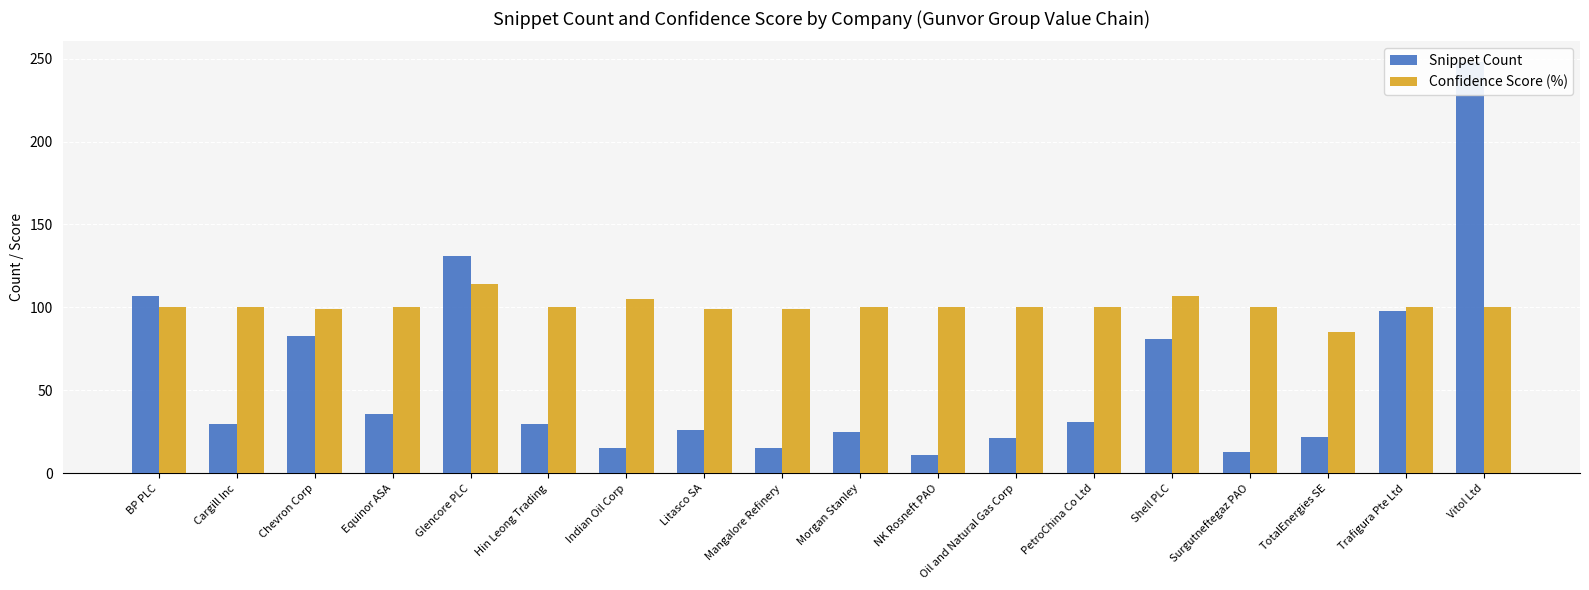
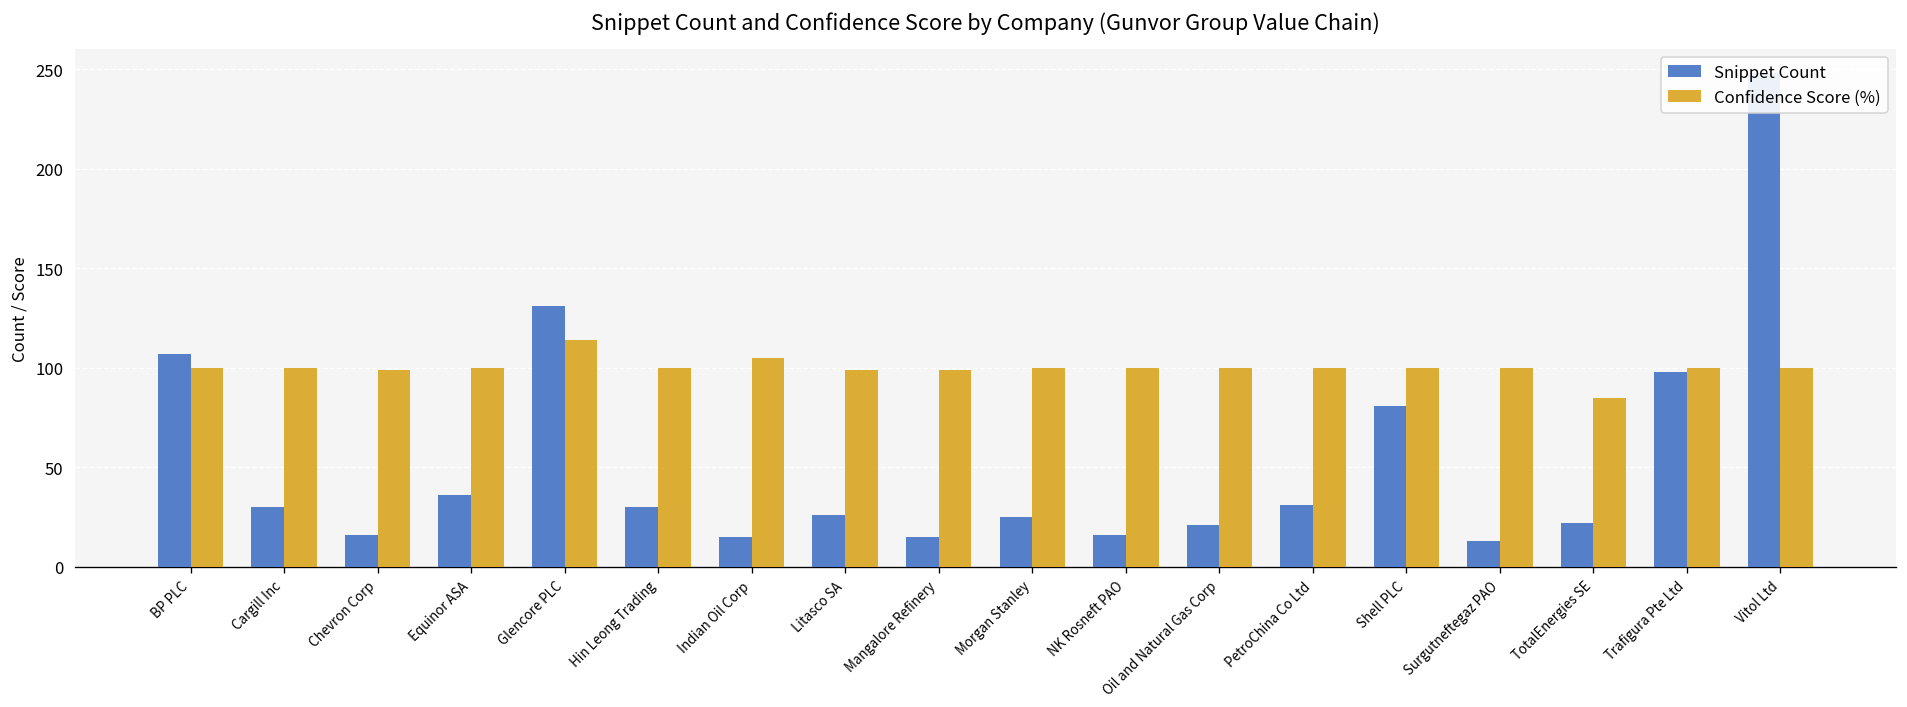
  {
    "Snippet Count": {
      "BP PLC": 107,
      "Cargill Inc": 30,
-     "Chevron Corp": 83,
+     "Chevron Corp": 16,
      "Equinor ASA": 36,
      "Glencore PLC": 131,
      "Hin Leong Trading": 30,
      "Indian Oil Corp": 15,
      "Litasco SA": 26,
      "Mangalore Refinery": 15,
      "Morgan Stanley": 25,
-     "NK Rosneft PAO": 11,
+     "NK Rosneft PAO": 16,
      "Oil and Natural Gas Corp": 21,
      "PetroChina Co Ltd": 31,
      "Shell PLC": 81,
      "Surgutneftegaz PAO": 13,
      "TotalEnergies SE": 22,
      "Trafigura Pte Ltd": 98
    },
    "Confidence Score (%)": {
      "BP PLC": 100,
      "Cargill Inc": 100,
      "Chevron Corp": 99,
      "Equinor ASA": 100,
      "Glencore PLC": 114,
      "Hin Leong Trading": 100,
      "Indian Oil Corp": 105,
      "Litasco SA": 99,
      "Mangalore Refinery": 99,
      "Morgan Stanley": 100,
      "NK Rosneft PAO": 100,
      "Oil and Natural Gas Corp": 100,
      "PetroChina Co Ltd": 100,
-     "Shell PLC": 107,
+     "Shell PLC": 100,
      "Surgutneftegaz PAO": 100,
      "TotalEnergies SE": 85,
      "Trafigura Pte Ltd": 100,
      "Vitol Ltd": 100
    }
  }
